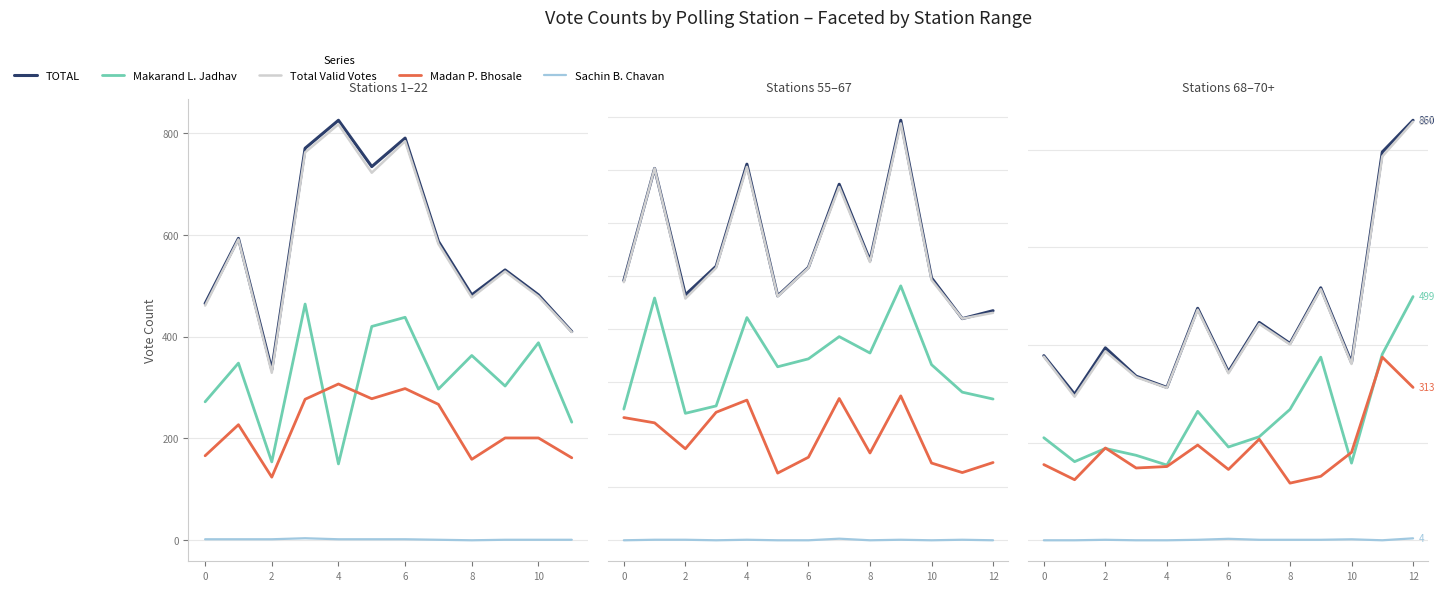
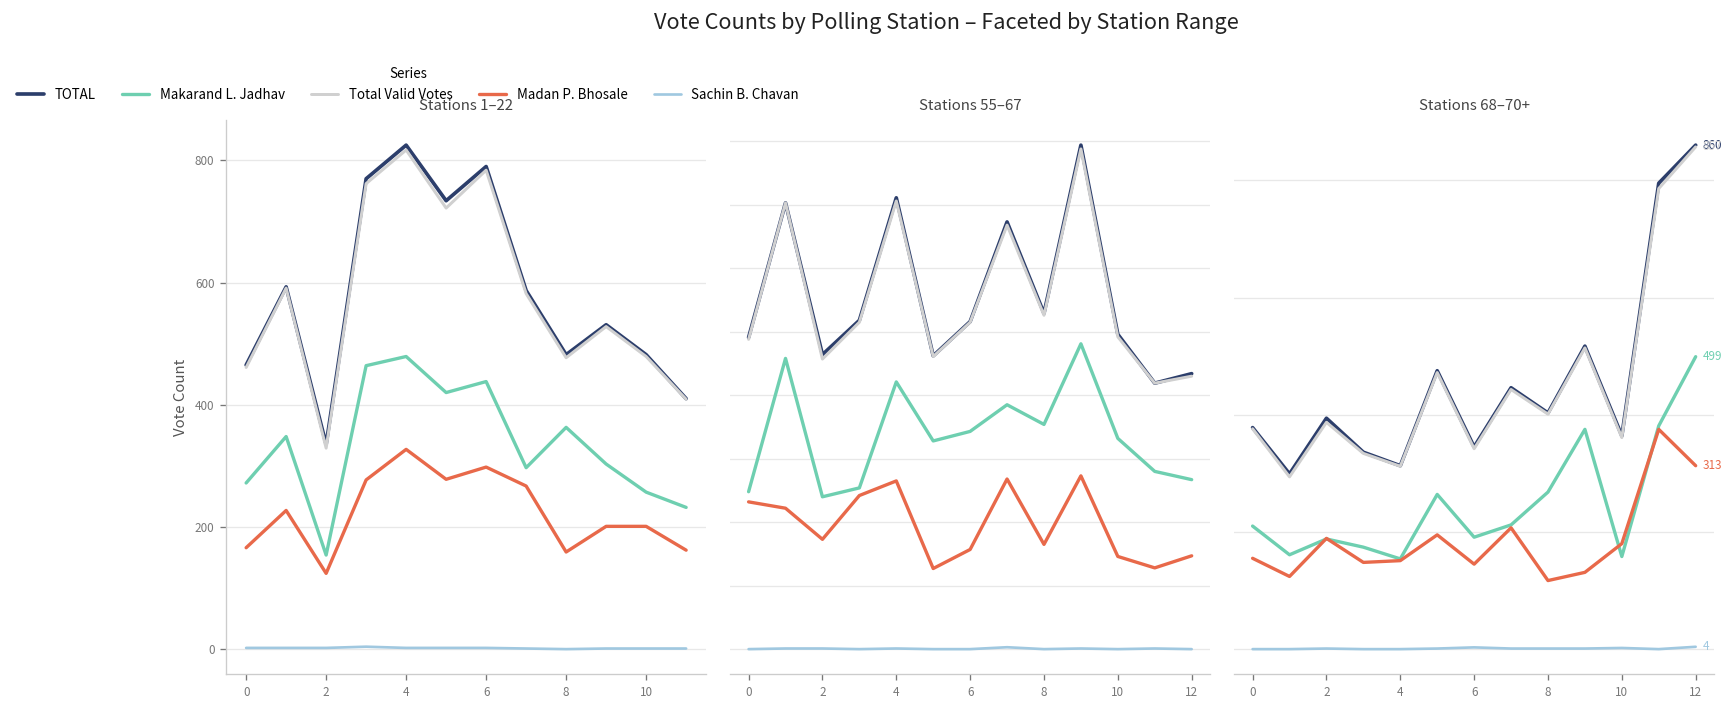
  {
    "Stations 1–22": {
      "TOTAL": {
        "2": 340,
        "4": 830,
        "6": 790,
        "8": 480
      },
      "Makarand L. Jadhav": {
        "0": 270,
        "2": 150,
-       "4": 150,
+       "4": 480,
        "6": 440,
        "8": 360,
-       "10": 390
+       "10": 260
      },
      "Madan P. Bhosale": {
        "0": 170,
        "2": 120,
-       "4": 310,
+       "4": 330,
        "6": 300,
        "8": 160,
        "10": 200
      }
    },
    "Stations 68–70+": {
      "Makarand L. Jadhav": {
        "12": 499
      },
      "Madan P. Bhosale": {
        "12": 313
      }
    }
  }
